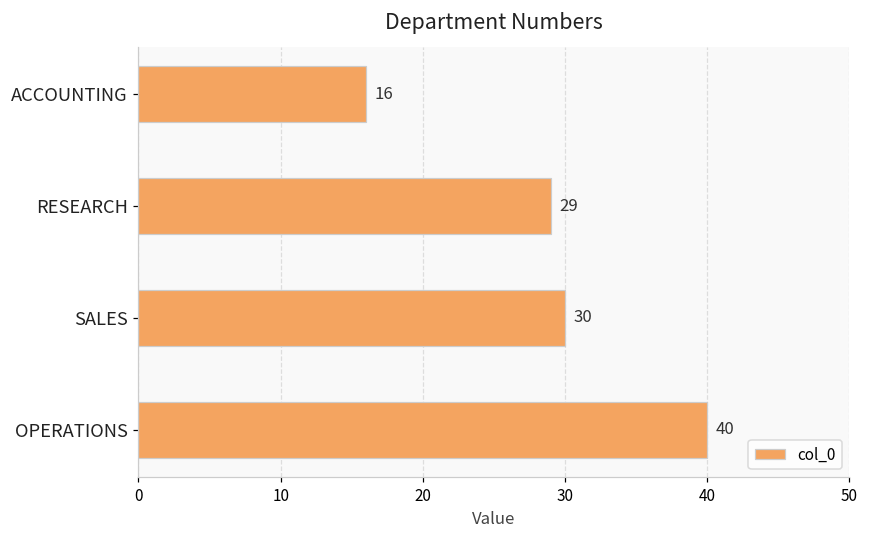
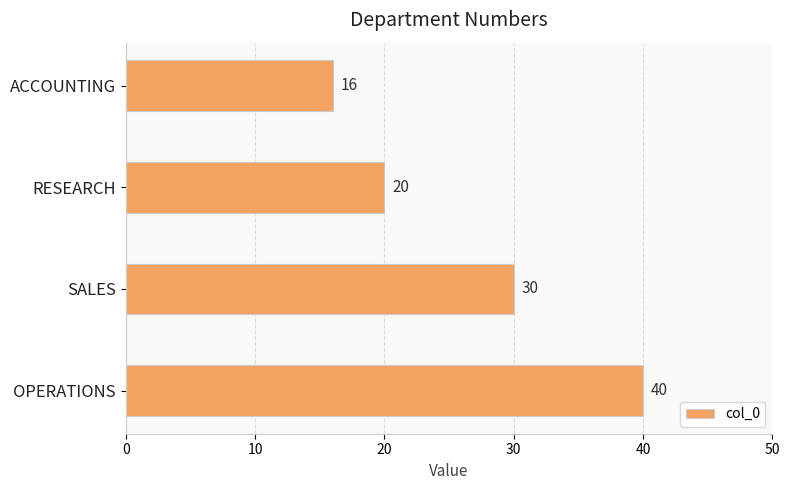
  {
    "ACCOUNTING": 16,
-   "RESEARCH": 29,
+   "RESEARCH": 20,
    "SALES": 30,
    "OPERATIONS": 40
  }
